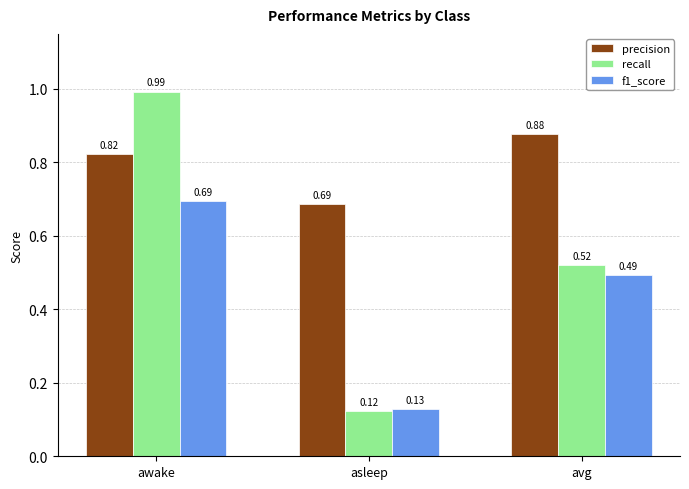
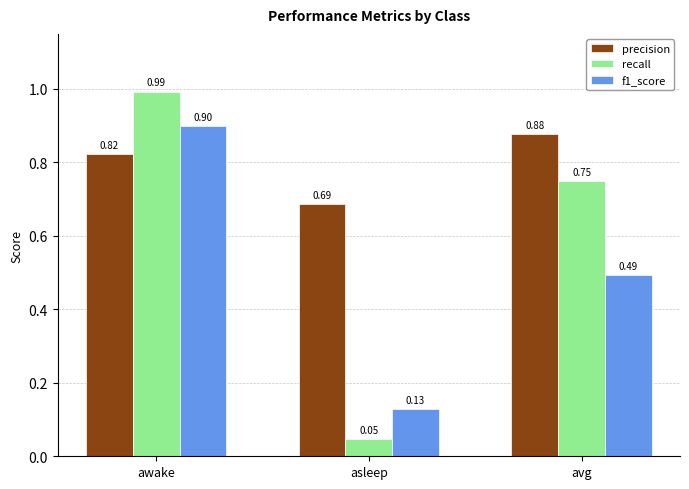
  {
    "precision": {
      "awake": 0.82,
      "asleep": 0.69,
      "avg": 0.88
    },
    "recall": {
      "awake": 0.99,
-     "asleep": 0.12,
-     "avg": 0.52
+     "asleep": 0.05,
+     "avg": 0.75
    },
    "f1_score": {
-     "awake": 0.69,
+     "awake": 0.90,
      "asleep": 0.13,
      "avg": 0.49
    }
  }
